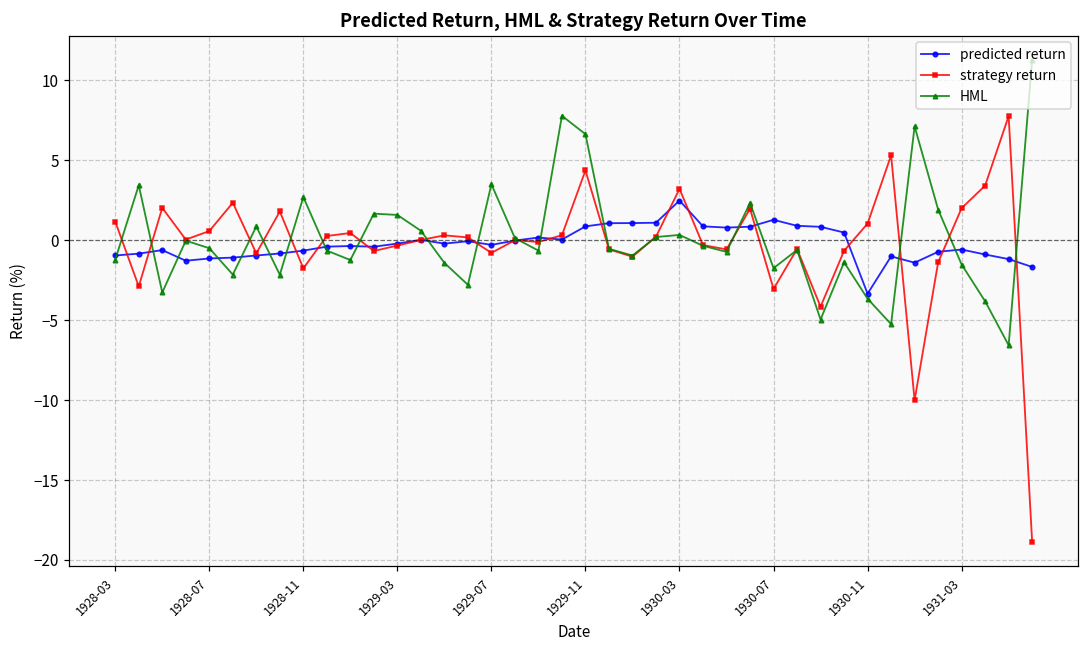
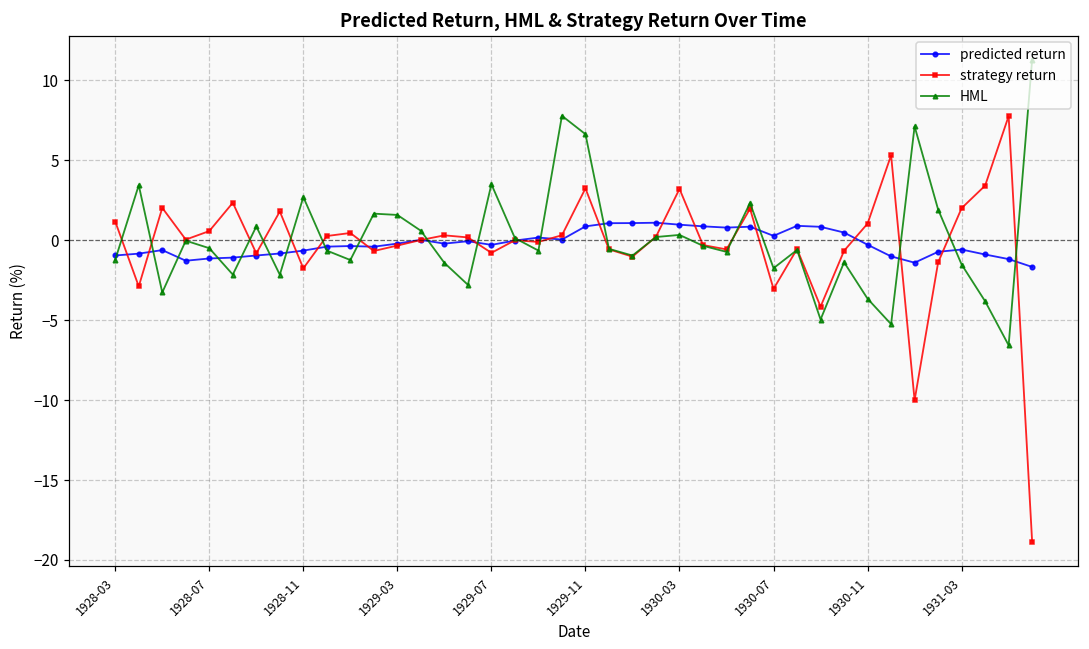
  {
    "predicted return": {
      "1928-03": -1.0,
      "1928-07": -1.1,
      "1928-11": -0.7,
      "1929-07": -0.3,
      "1929-11": 0.9,
-     "1930-03": 2.5,
-     "1930-07": 1.3,
-     "1930-11": -3.3,
+     "1930-03": 1.0,
+     "1930-07": 0.3,
+     "1930-11": -0.3,
      "1931-03": -0.6
    },
    "strategy return": {
      "1928-03": 1.2,
      "1928-07": 0.6,
      "1928-11": -1.8,
      "1929-07": -0.8,
-     "1929-11": 4.4,
+     "1929-11": 3.2,
      "1930-03": 3.2,
      "1930-07": -3.0,
      "1930-11": 1.0,
      "1931-03": 2.0
    },
    "HML": {
      "1928-03": -1.2,
      "1928-07": -0.5,
      "1928-11": 2.7,
      "1929-03": 1.6,
      "1929-07": 3.5,
      "1929-11": 6.6,
      "1930-03": 0.3,
      "1930-07": -1.8,
      "1930-11": -3.7,
      "1931-03": -1.5
    }
  }
